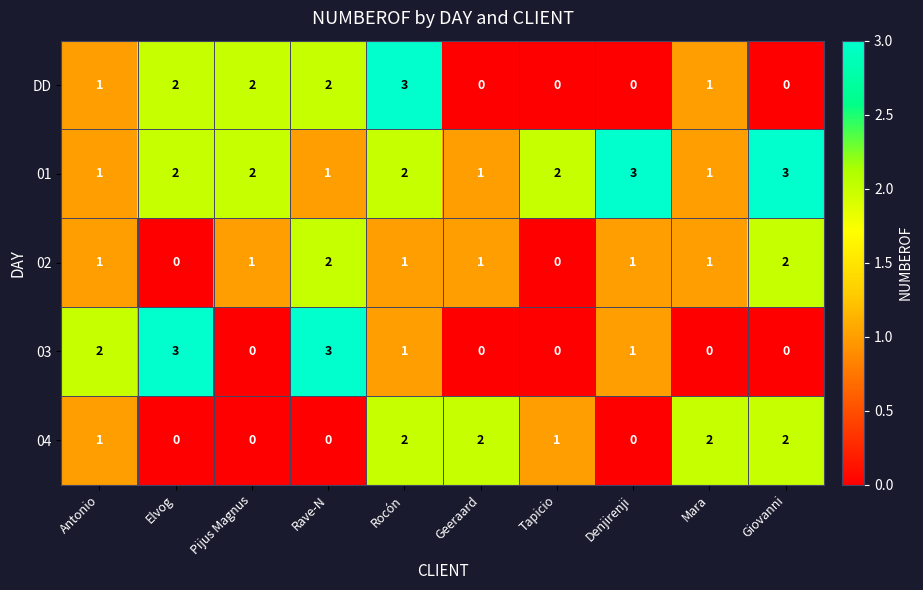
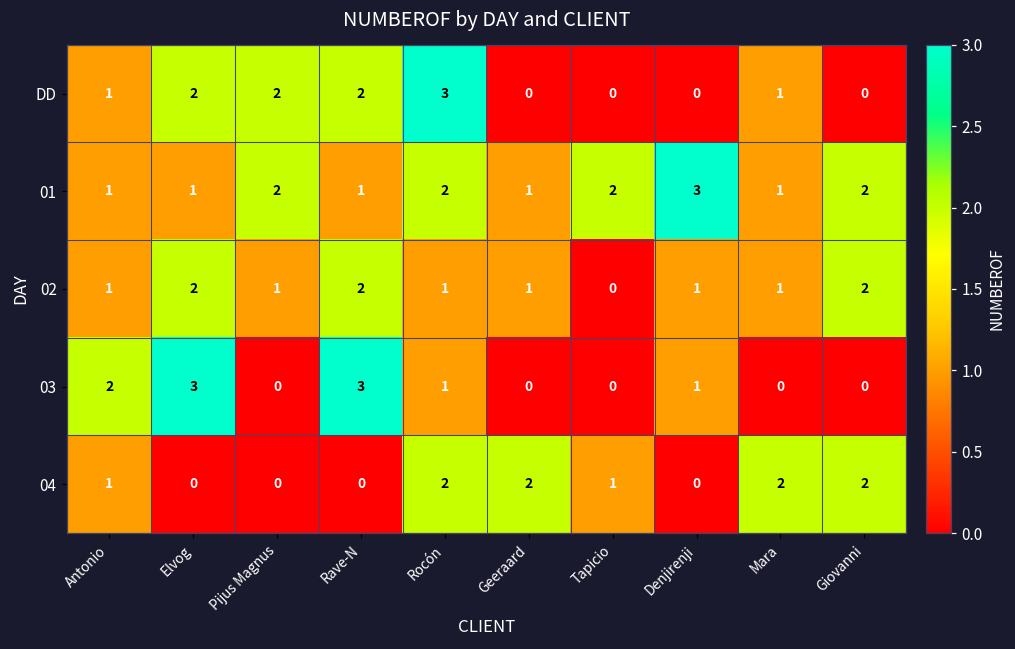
  {
    "DD": {
      "Antonio": 1,
      "Elvog": 2,
      "Pijus Magnus": 2,
      "Rave-N": 2,
      "Rocón": 3,
      "Geeraard": 0,
      "Tapicio": 0,
      "Denjirenji": 0,
      "Mara": 1,
      "Giovanni": 0
    },
    "01": {
      "Antonio": 1,
-     "Elvog": 2,
+     "Elvog": 1,
      "Pijus Magnus": 2,
      "Rave-N": 1,
      "Rocón": 2,
      "Geeraard": 1,
      "Tapicio": 2,
      "Denjirenji": 3,
      "Mara": 1,
-     "Giovanni": 3
+     "Giovanni": 2
    },
    "02": {
      "Antonio": 1,
-     "Elvog": 0,
+     "Elvog": 2,
      "Pijus Magnus": 1,
      "Rave-N": 2,
      "Rocón": 1,
      "Geeraard": 1,
      "Tapicio": 0,
      "Denjirenji": 1,
      "Mara": 1,
      "Giovanni": 2
    },
    "03": {
      "Antonio": 2,
      "Elvog": 3,
      "Pijus Magnus": 0,
      "Rave-N": 3,
      "Rocón": 1,
      "Geeraard": 0,
      "Tapicio": 0,
      "Denjirenji": 1,
      "Mara": 0,
      "Giovanni": 0
    },
    "04": {
      "Antonio": 1,
      "Elvog": 0,
      "Pijus Magnus": 0,
      "Rave-N": 0,
      "Rocón": 2,
      "Geeraard": 2,
      "Tapicio": 1,
      "Denjirenji": 0,
      "Mara": 2,
      "Giovanni": 2
    }
  }
